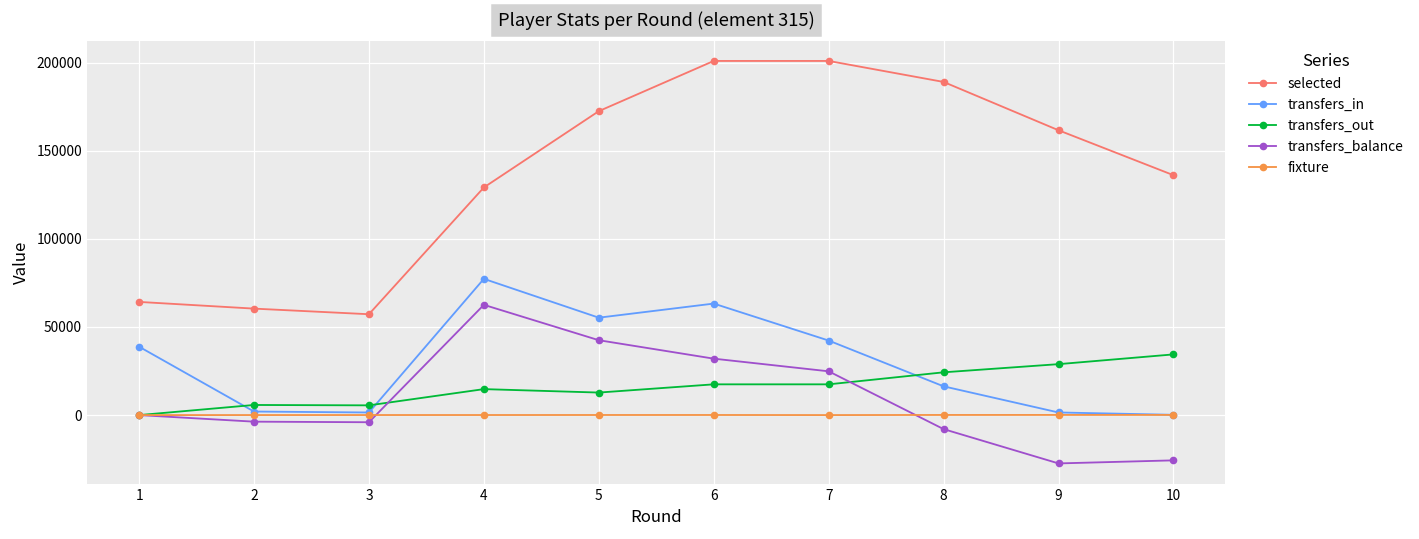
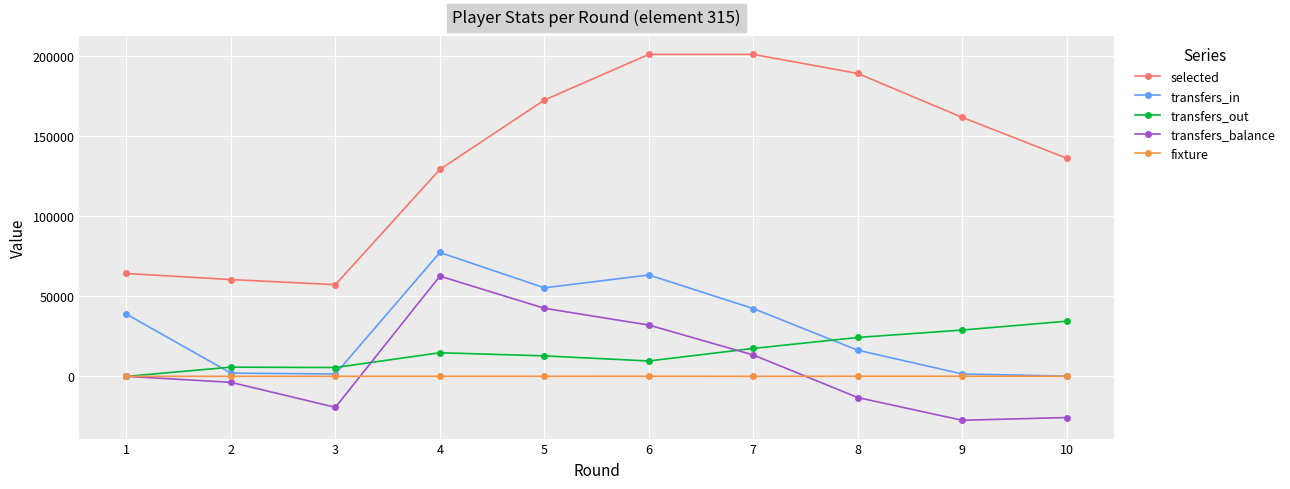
  {
    "transfers_in": {
      "1": 39000,
      "2": 2000,
      "4": 77000,
      "5": 55000,
      "6": 63000,
      "7": 42000,
      "8": 16000
    },
    "transfers_out": {
      "2": 6000,
      "3": 6000,
      "4": 15000,
      "5": 13000,
-     "6": 17000,
+     "6": 10000,
      "7": 17000,
      "8": 24000,
      "9": 29000,
      "10": 34000
    },
    "transfers_balance": {
      "2": -4000,
-     "3": -4000,
+     "3": -19000,
      "4": 63000,
      "5": 42000,
      "6": 32000,
-     "7": 25000,
-     "8": -8000,
+     "7": 13000,
+     "8": -13000,
      "9": -27000,
      "10": -26000
    }
  }
